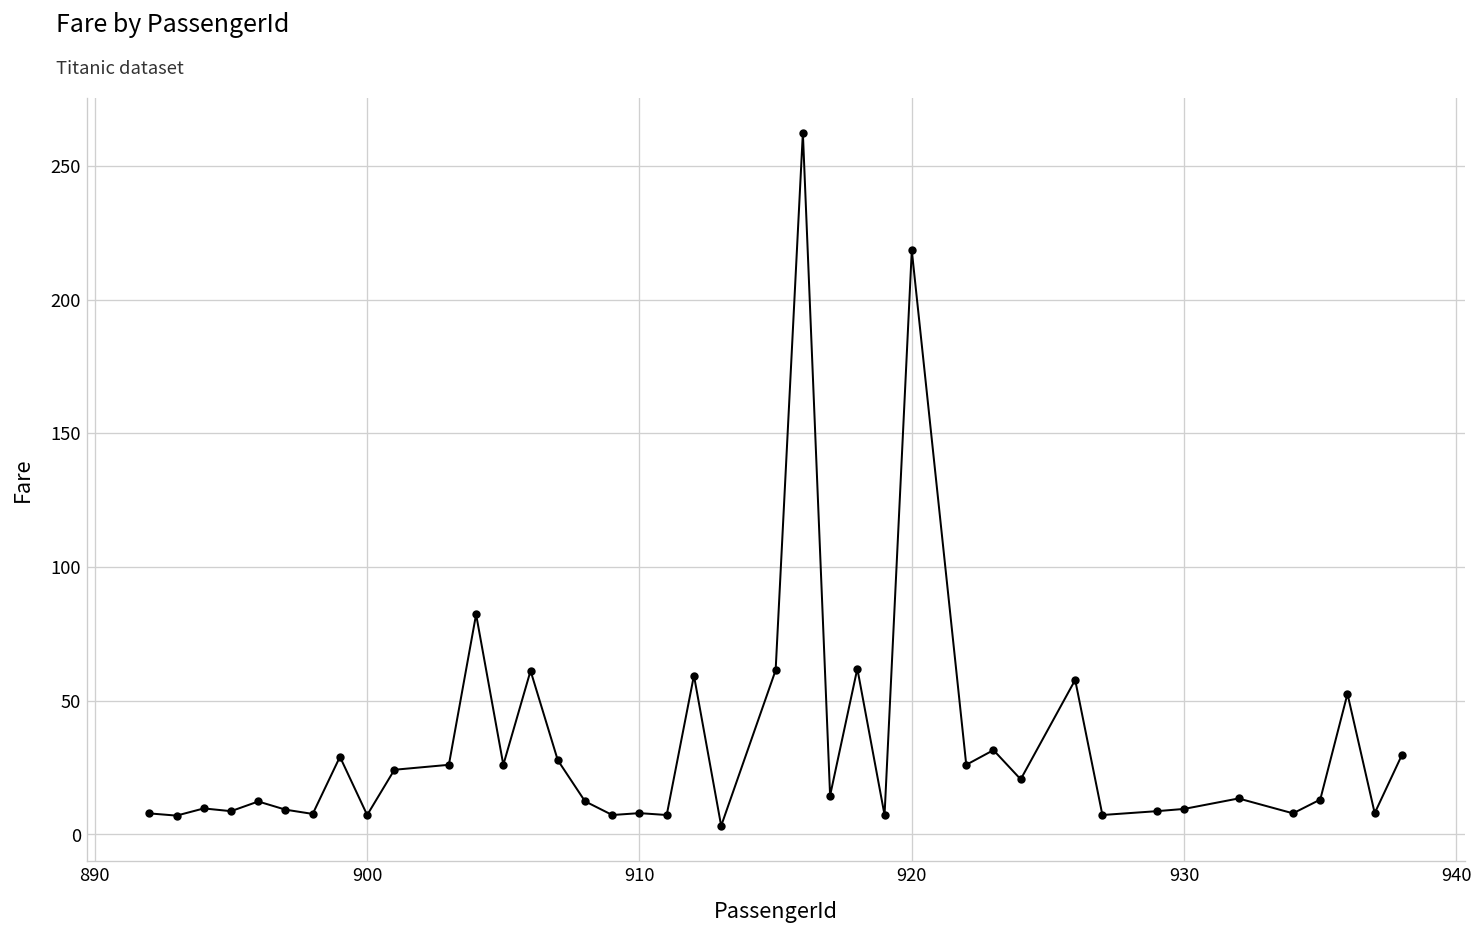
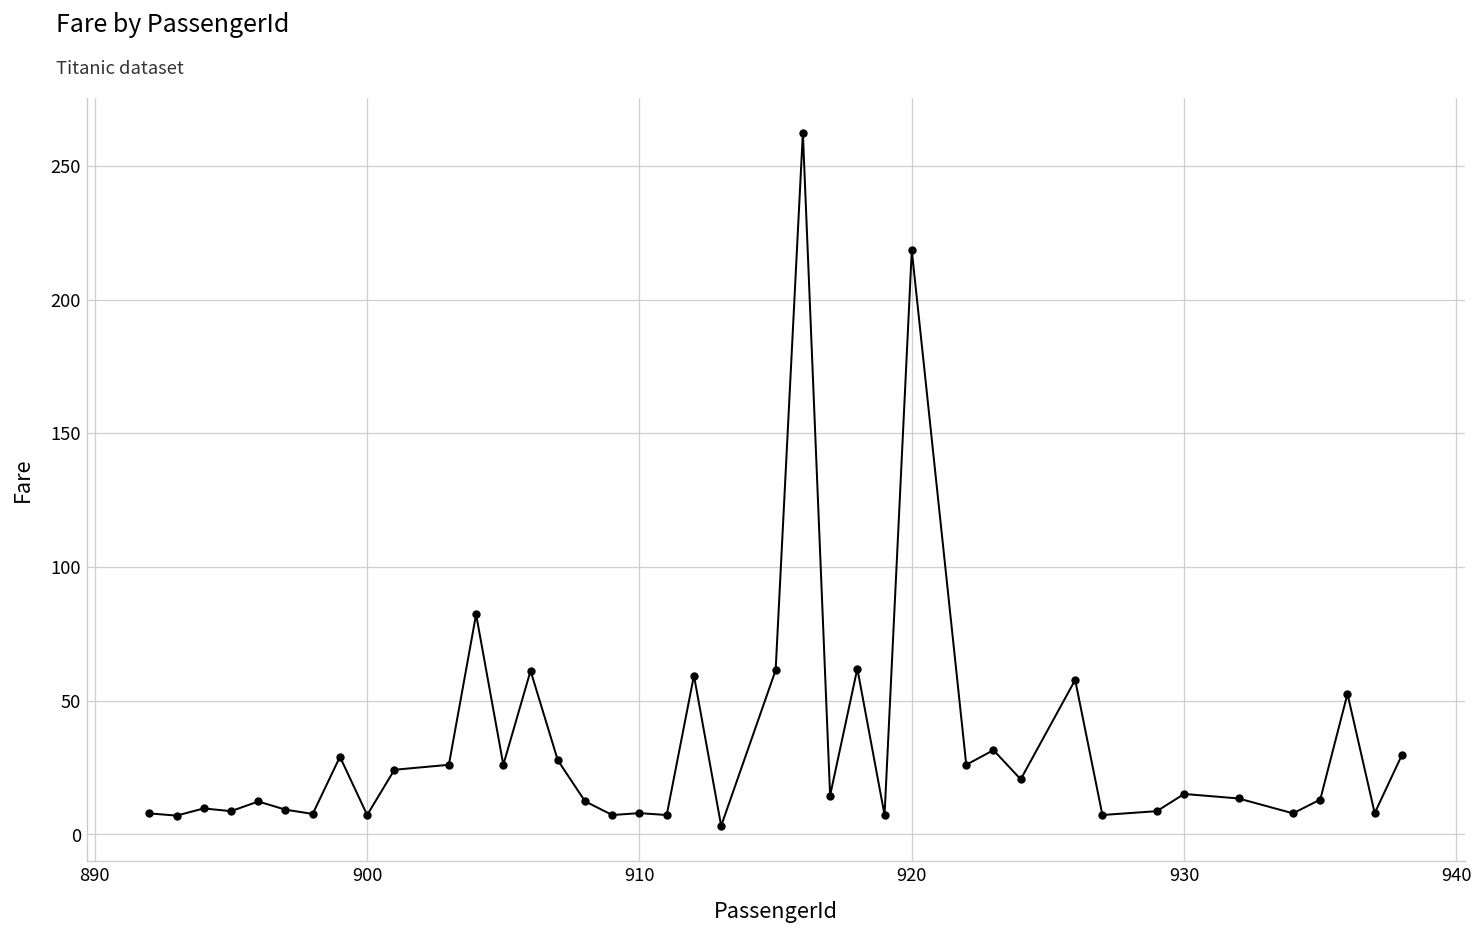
  {
    "900": 7,
    "910": 8,
    "920": 218,
-   "930": 10
+   "930": 15
  }
